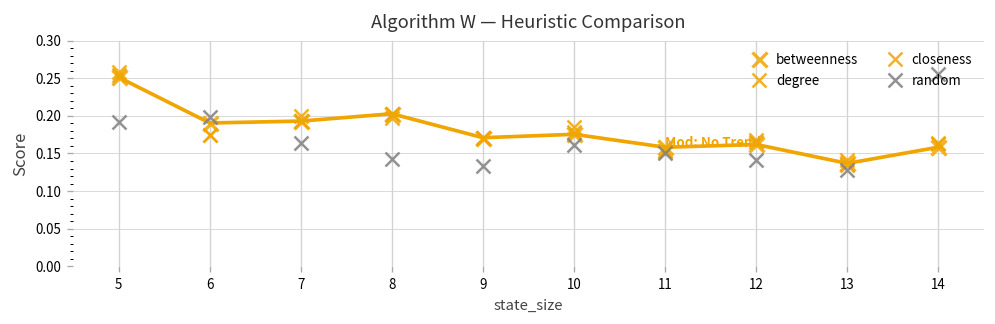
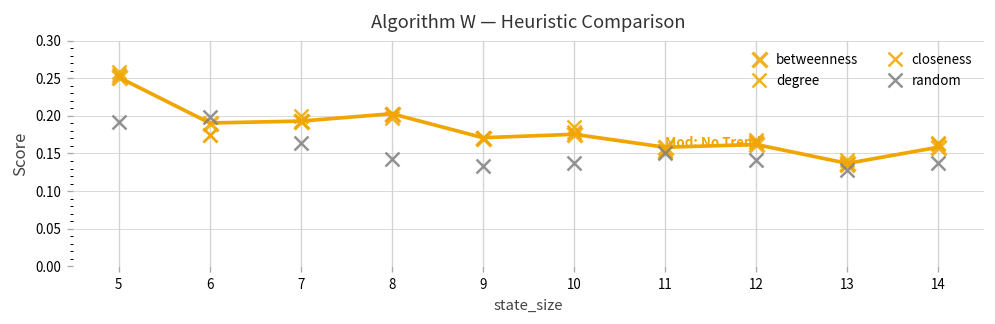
  {
    "random": {
      "5": 0.19,
      "6": 0.20,
      "7": 0.16,
      "8": 0.14,
      "9": 0.13,
-     "10": 0.16,
+     "10": 0.14,
      "12": 0.14,
      "13": 0.13,
-     "14": 0.26
+     "14": 0.14
    }
  }
